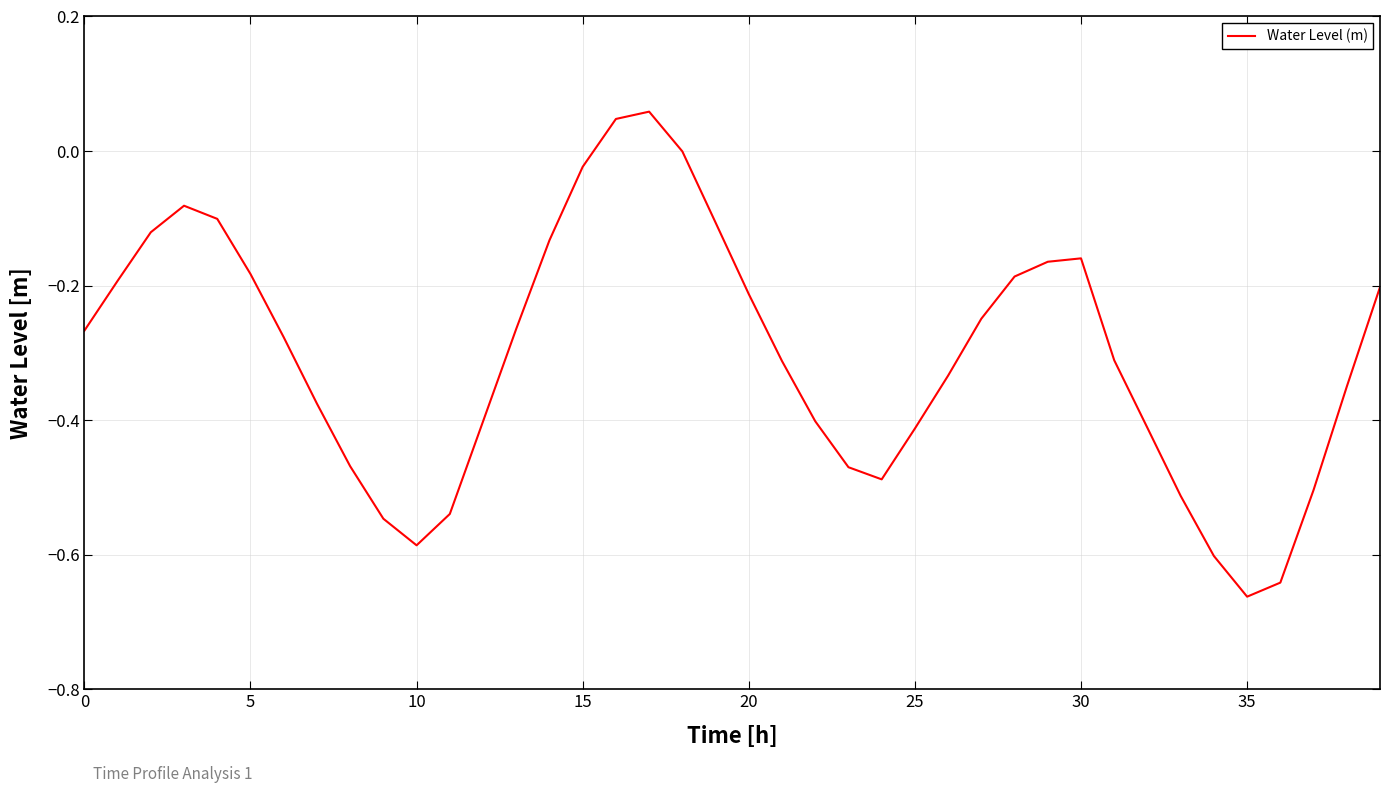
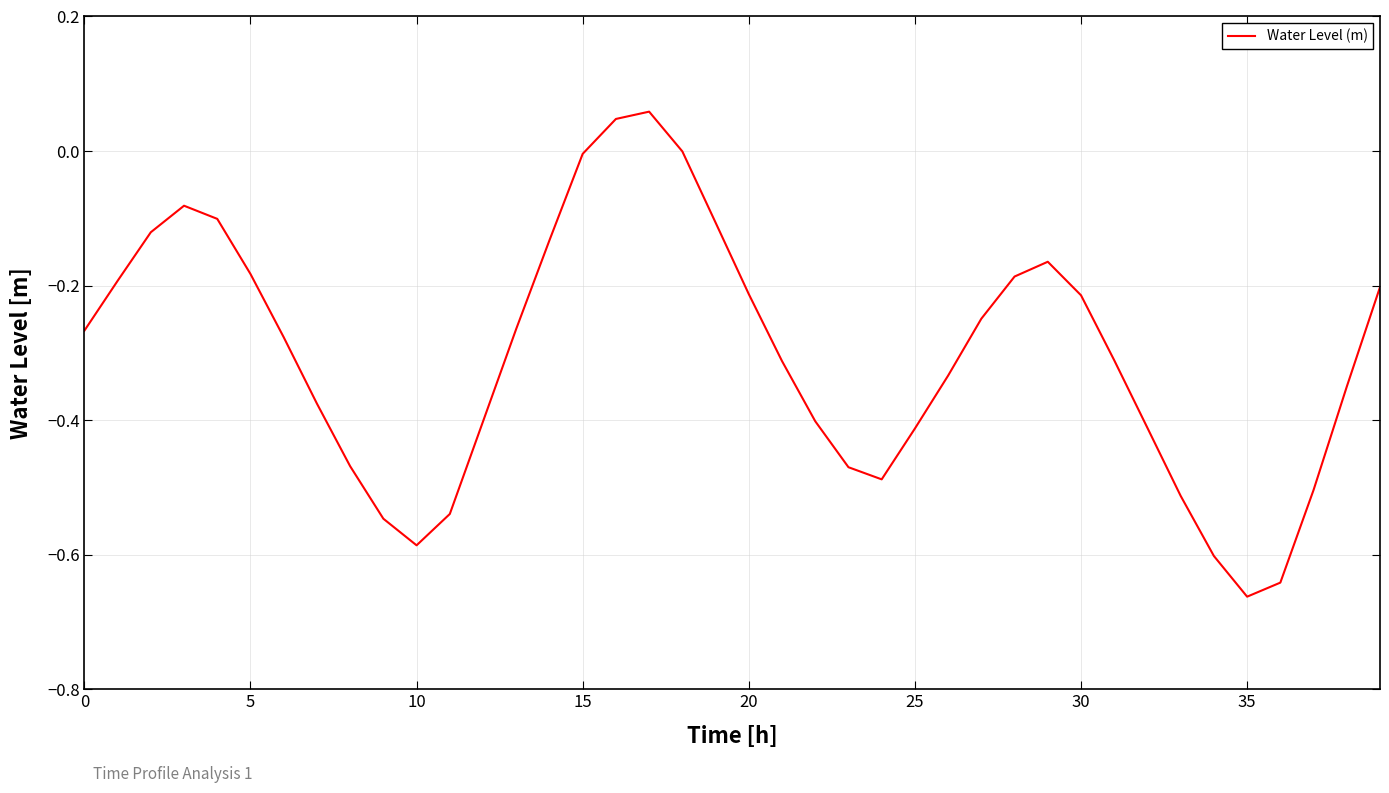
  {
    "0": -0.27,
    "5": -0.18,
    "10": -0.59,
-   "15": -0.02,
+   "15": 0.00,
    "20": -0.21,
    "25": -0.41,
-   "30": -0.16,
+   "30": -0.21,
    "35": -0.66
  }
